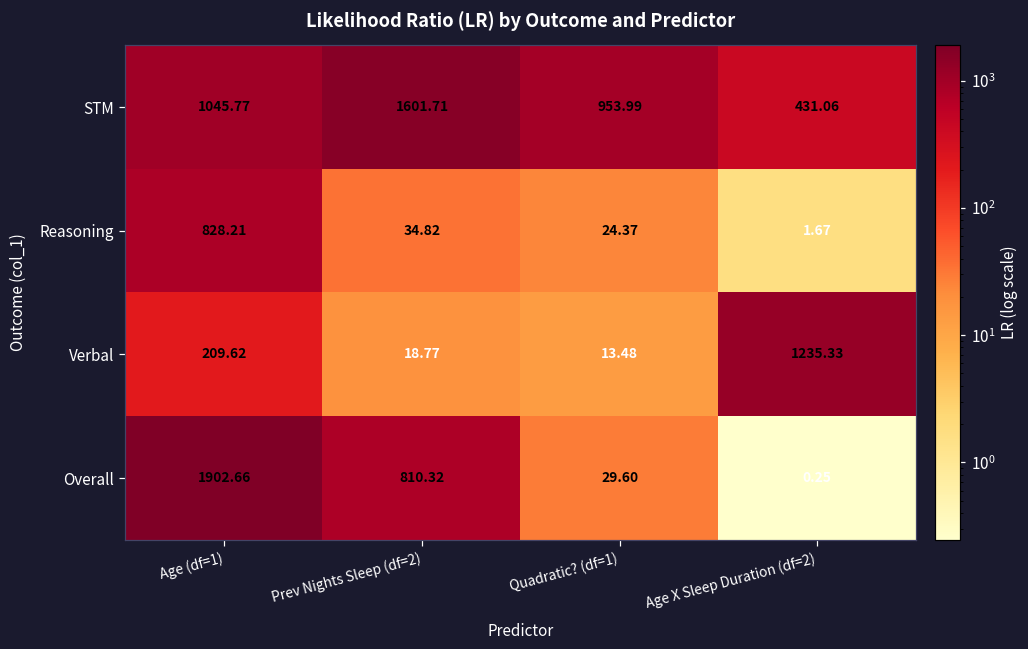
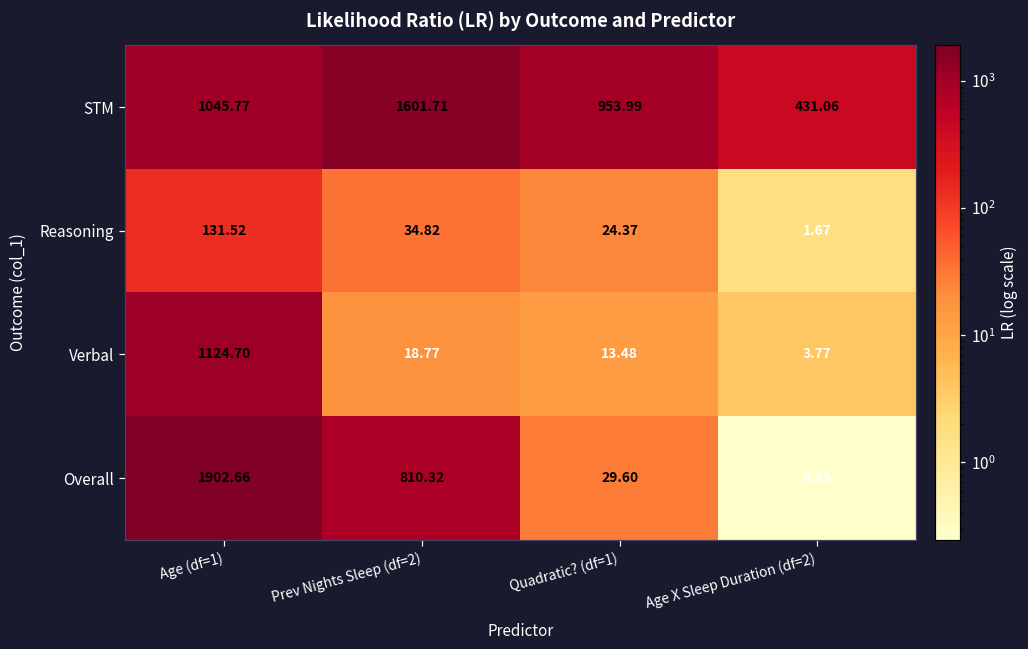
  {
    "STM": {
      "Age (df=1)": 1045.77,
      "Prev Nights Sleep (df=2)": 1601.71,
      "Quadratic? (df=1)": 953.99,
      "Age X Sleep Duration (df=2)": 431.06
    },
    "Reasoning": {
-     "Age (df=1)": 828.21,
+     "Age (df=1)": 131.52,
      "Prev Nights Sleep (df=2)": 34.82,
      "Quadratic? (df=1)": 24.37,
      "Age X Sleep Duration (df=2)": 1.67
    },
    "Verbal": {
-     "Age (df=1)": 209.62,
+     "Age (df=1)": 1124.70,
      "Prev Nights Sleep (df=2)": 18.77,
      "Quadratic? (df=1)": 13.48,
-     "Age X Sleep Duration (df=2)": 1235.33
+     "Age X Sleep Duration (df=2)": 3.77
    },
    "Overall": {
      "Age (df=1)": 1902.66,
      "Prev Nights Sleep (df=2)": 810.32,
      "Quadratic? (df=1)": 29.60,
      "Age X Sleep Duration (df=2)": 0.25
    }
  }
